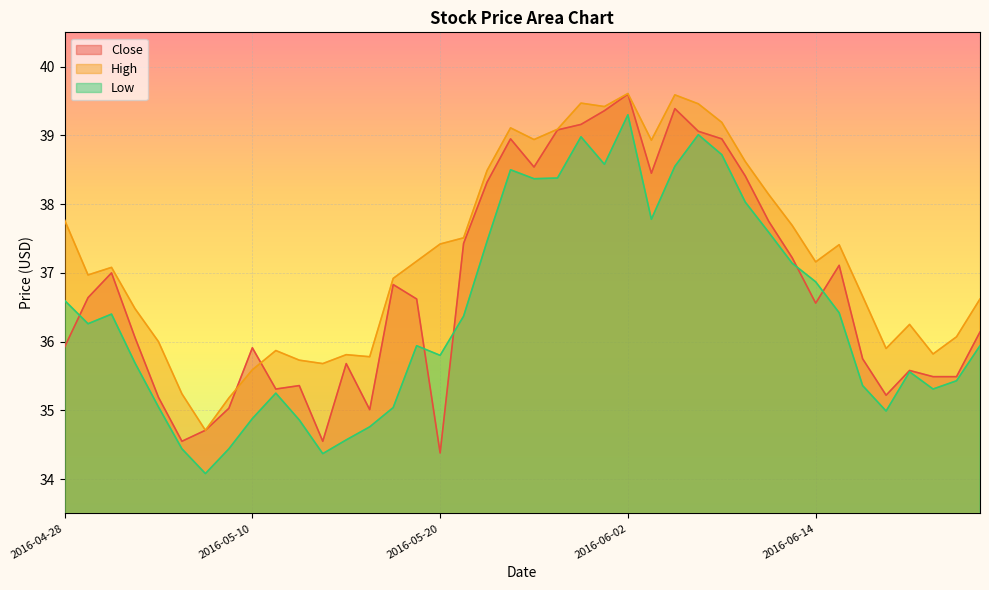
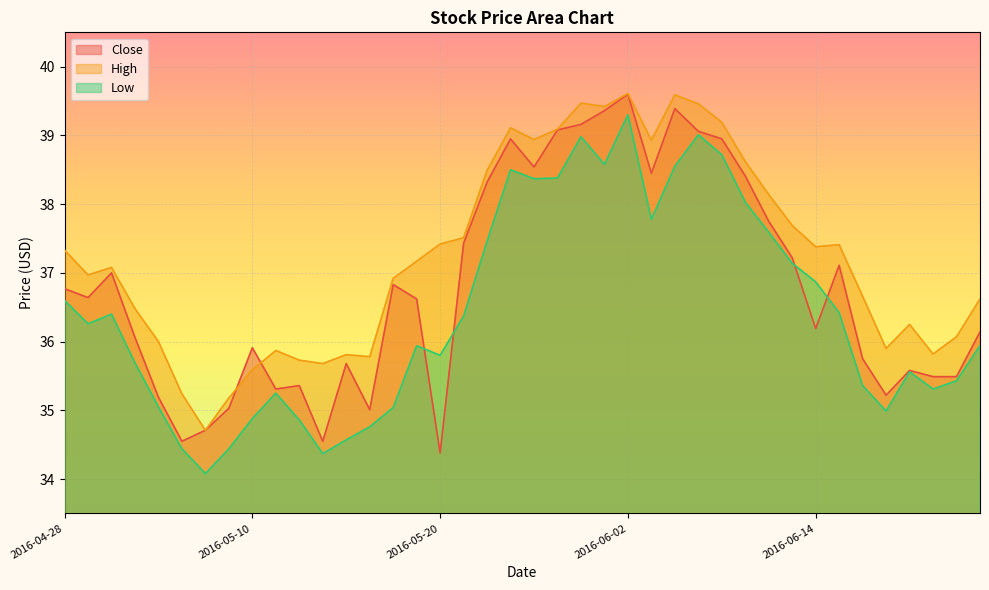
  {
    "Close": {
-     "2016-04-28": 35.9,
+     "2016-04-28": 36.8,
      "2016-05-10": 35.9,
      "2016-05-20": 34.4,
-     "2016-06-14": 36.6
+     "2016-06-14": 36.2
    },
    "High": {
-     "2016-04-28": 37.8,
+     "2016-04-28": 37.3,
      "2016-05-10": 35.6,
      "2016-05-20": 37.4,
-     "2016-06-14": 37.2
+     "2016-06-14": 37.4
    },
    "Low": {
      "2016-04-28": 36.6,
      "2016-05-10": 34.9,
      "2016-05-20": 35.8,
      "2016-06-02": 39.3,
      "2016-06-14": 36.9
    }
  }
